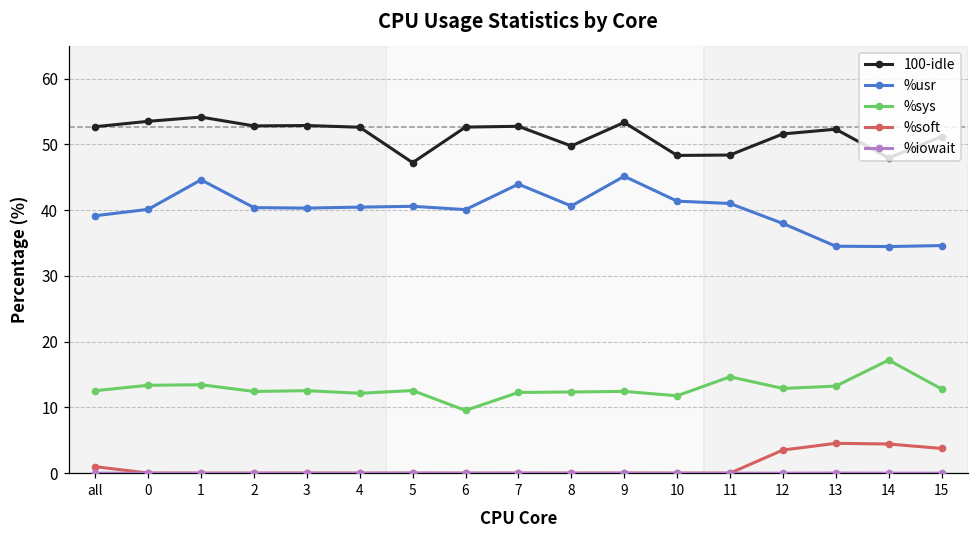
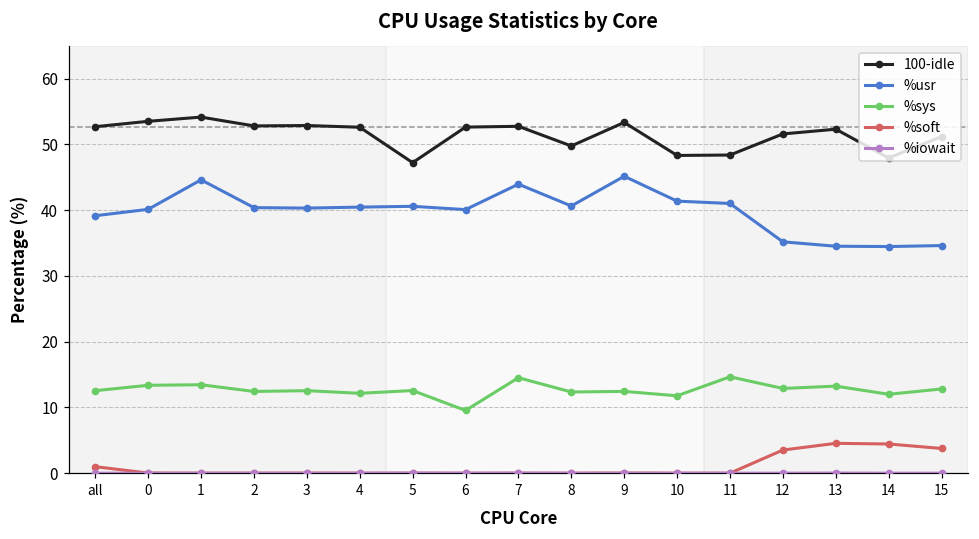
  {
    "100-idle": {
      "all": 53,
      "0": 54,
      "1": 54,
      "2": 53,
      "3": 53,
      "4": 53,
      "5": 47,
      "6": 53,
      "7": 53,
      "8": 50,
      "9": 53,
      "10": 48,
      "11": 48,
      "12": 52,
      "13": 52
    },
    "%usr": {
      "all": 39,
      "0": 40,
      "1": 45,
      "2": 40,
      "3": 40,
      "4": 40,
      "5": 41,
      "6": 40,
      "7": 44,
      "8": 41,
      "9": 45,
      "10": 41,
      "11": 41,
-     "12": 38,
+     "12": 35,
      "13": 35,
      "14": 34,
      "15": 35
    },
    "%sys": {
      "all": 13,
      "0": 13,
      "1": 13,
      "2": 12,
      "3": 13,
      "4": 12,
      "5": 13,
      "6": 10,
-     "7": 12,
+     "7": 15,
      "8": 12,
      "9": 12,
      "10": 12,
      "11": 15,
      "12": 13,
      "13": 13,
-     "14": 17,
+     "14": 12,
      "15": 13
    },
    "%soft": {
      "all": 1,
      "12": 4,
      "13": 5,
      "14": 4,
      "15": 4
    },
    "%iowait": {
      "all": 0,
      "12": 0,
      "13": 0,
      "14": 0,
      "15": 0
    }
  }
